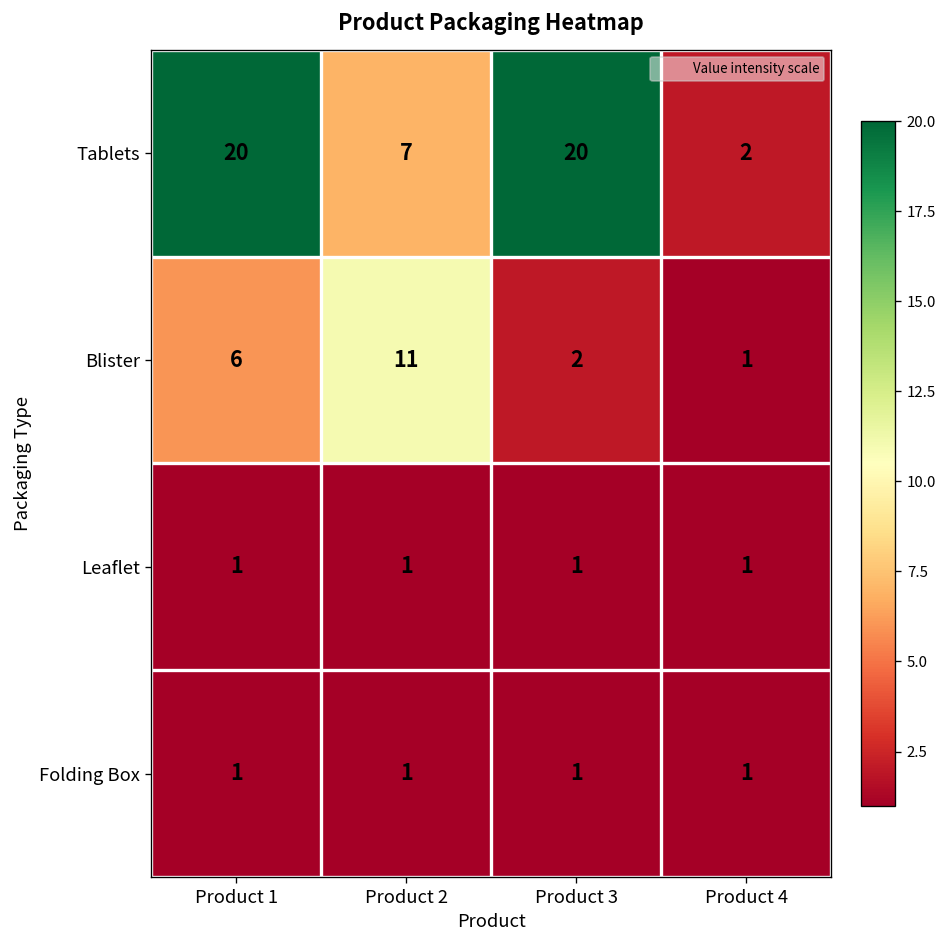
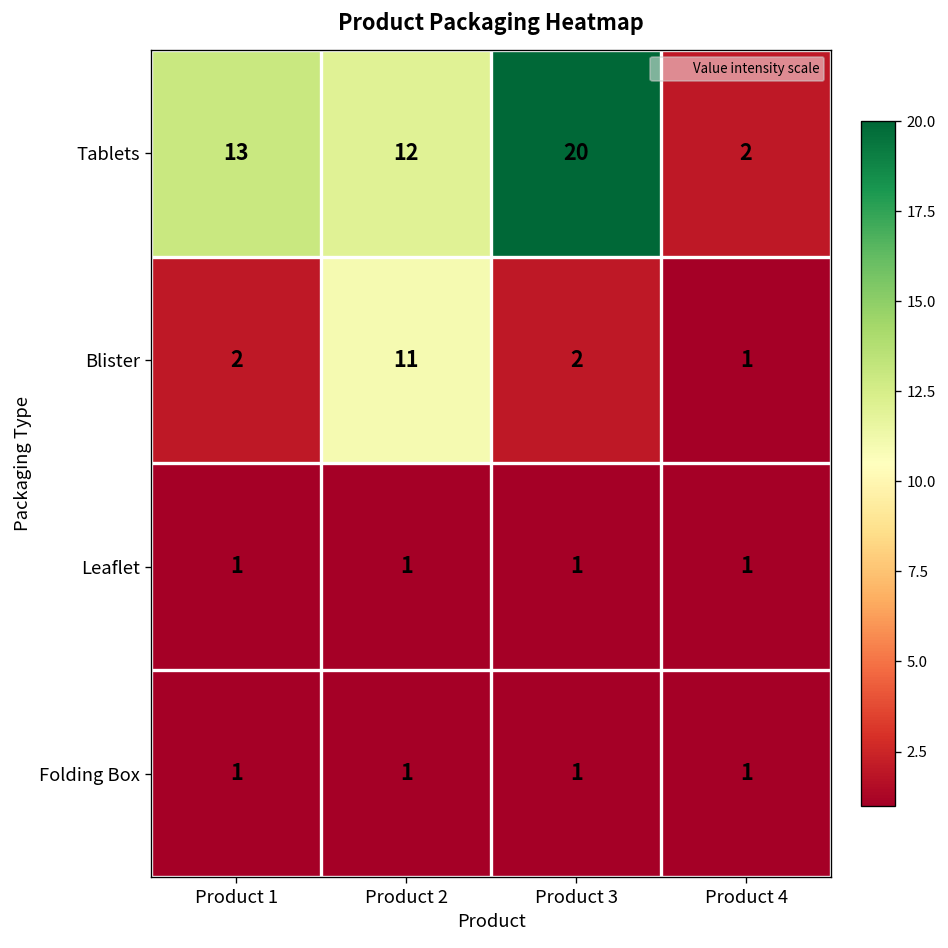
  {
    "Tablets": {
-     "Product 1": 20,
-     "Product 2": 7,
+     "Product 1": 13,
+     "Product 2": 12,
      "Product 3": 20,
      "Product 4": 2
    },
    "Blister": {
-     "Product 1": 6,
+     "Product 1": 2,
      "Product 2": 11,
      "Product 3": 2,
      "Product 4": 1
    },
    "Leaflet": {
      "Product 1": 1,
      "Product 2": 1,
      "Product 3": 1,
      "Product 4": 1
    },
    "Folding Box": {
      "Product 1": 1,
      "Product 2": 1,
      "Product 3": 1,
      "Product 4": 1
    }
  }
